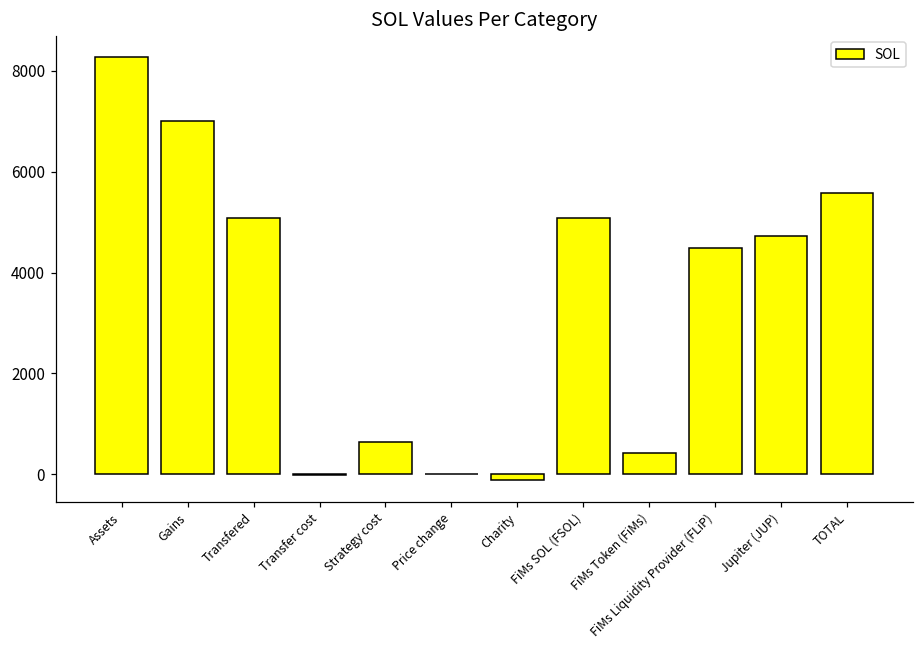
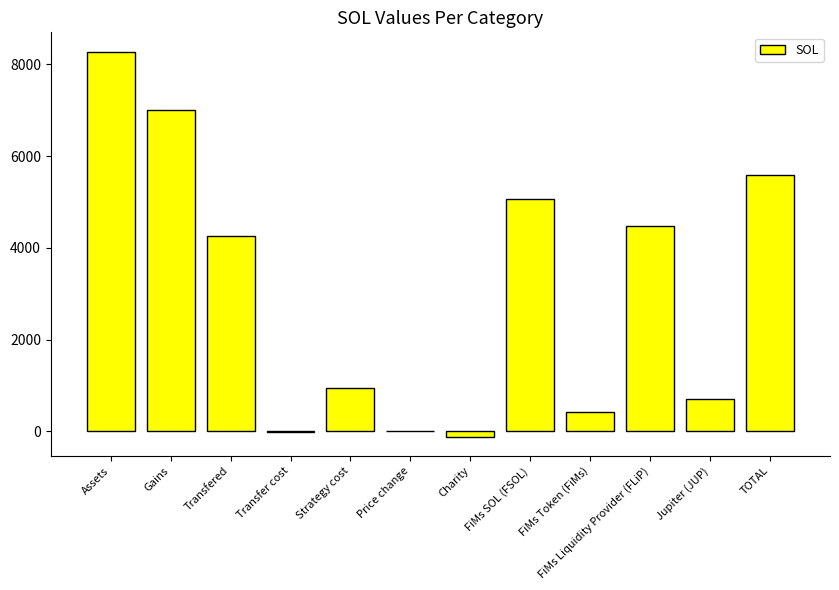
  {
    "Assets": 8300,
    "Gains": 7000,
-   "Transfered": 5100,
-   "Strategy cost": 600,
+   "Transfered": 4300,
+   "Strategy cost": 900,
    "Price change": 0,
    "Charity": -100,
    "FiMs SOL (FSOL)": 5100,
    "FiMs Token (FiMs)": 400,
    "FiMs Liquidity Provider (FLiP)": 4500,
-   "Jupiter (JUP)": 4700,
+   "Jupiter (JUP)": 700,
    "TOTAL": 5600
  }
